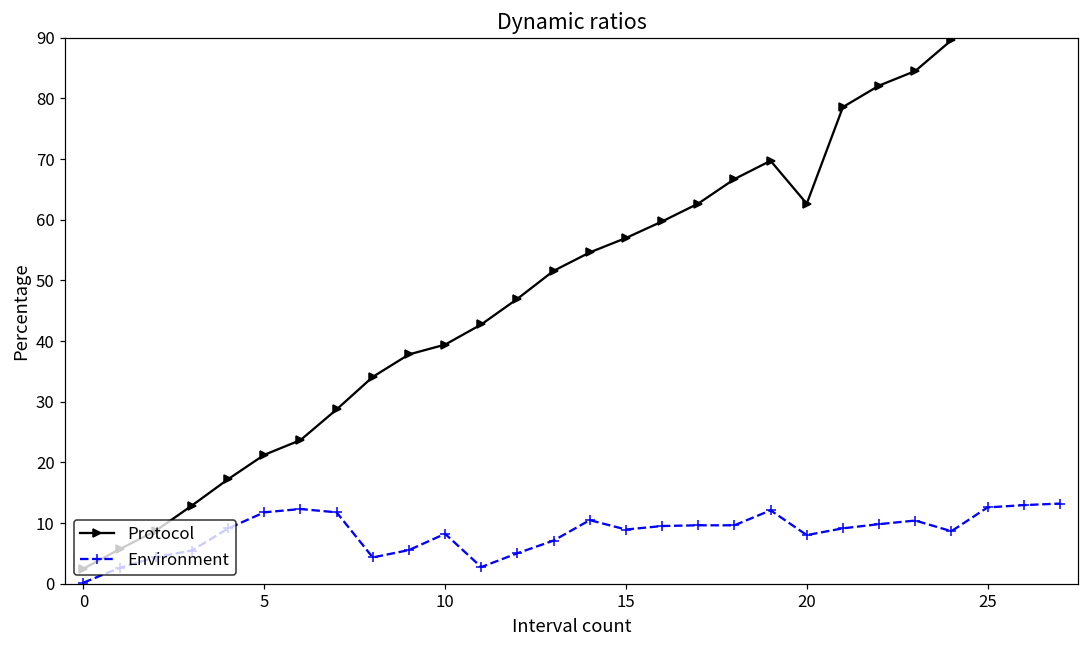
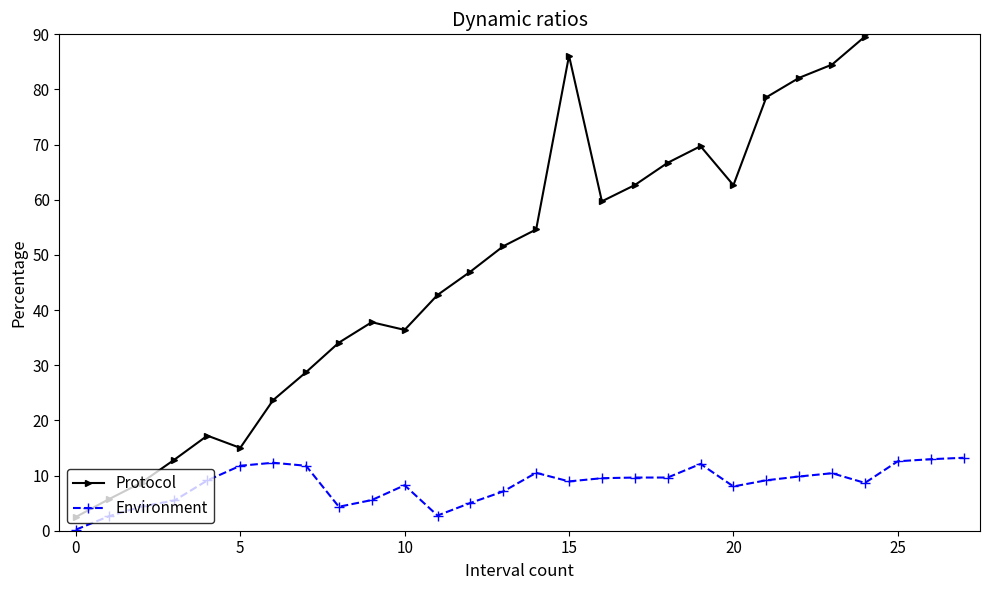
  {
    "Protocol": {
-     "5": 21,
-     "10": 39,
-     "15": 57,
+     "5": 15,
+     "10": 36,
+     "15": 86,
      "20": 63
    },
    "Environment": {
      "0": 0,
      "5": 12,
      "10": 8,
      "15": 9,
      "20": 8,
      "25": 13
    }
  }
